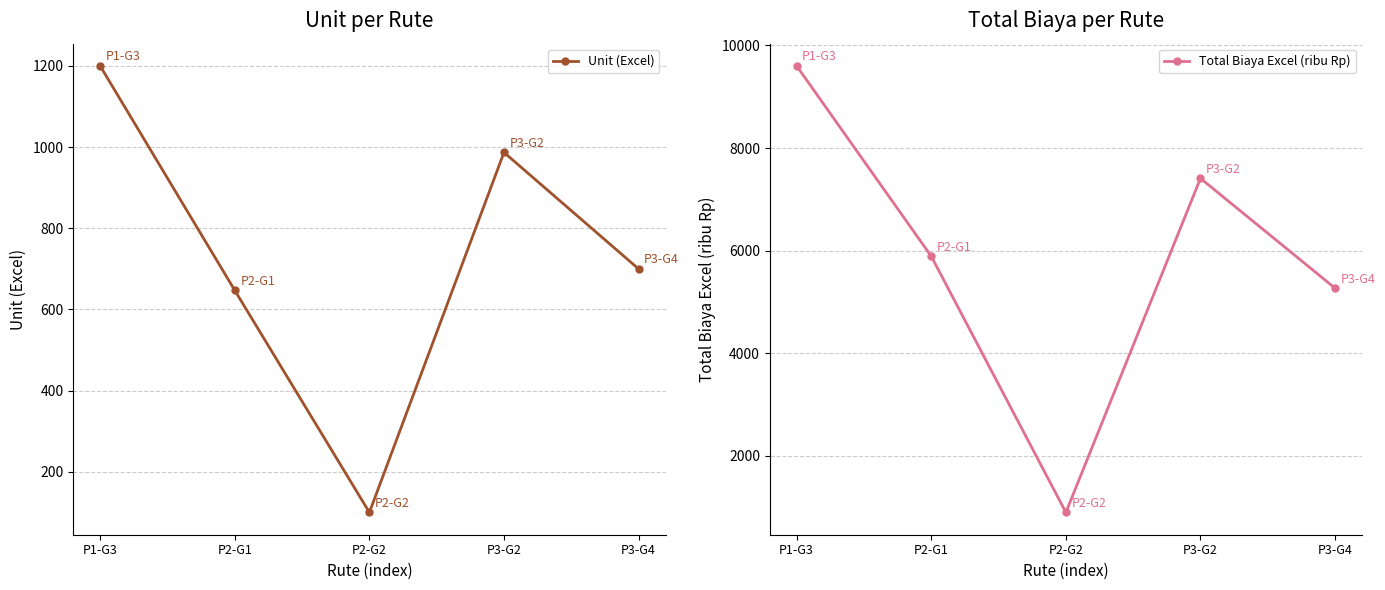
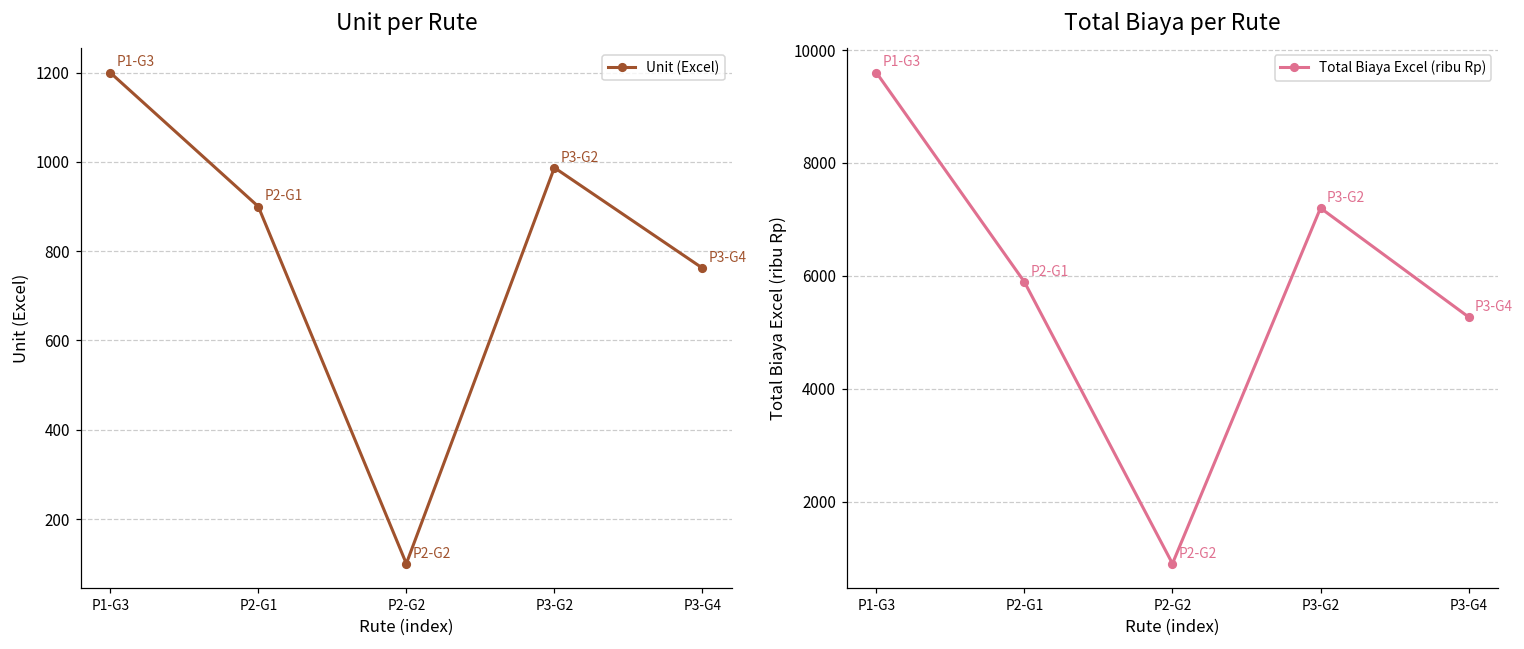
  {
    "Unit per Rute": {
      "P1-G3": 1200,
-     "P2-G1": 650,
+     "P2-G1": 900,
      "P2-G2": 100,
      "P3-G2": 990,
-     "P3-G4": 700
+     "P3-G4": 760
    },
    "Total Biaya per Rute": {
      "P1-G3": 9600,
      "P2-G1": 5900,
      "P2-G2": 900,
-     "P3-G2": 7400,
+     "P3-G2": 7200,
      "P3-G4": 5300
    }
  }
